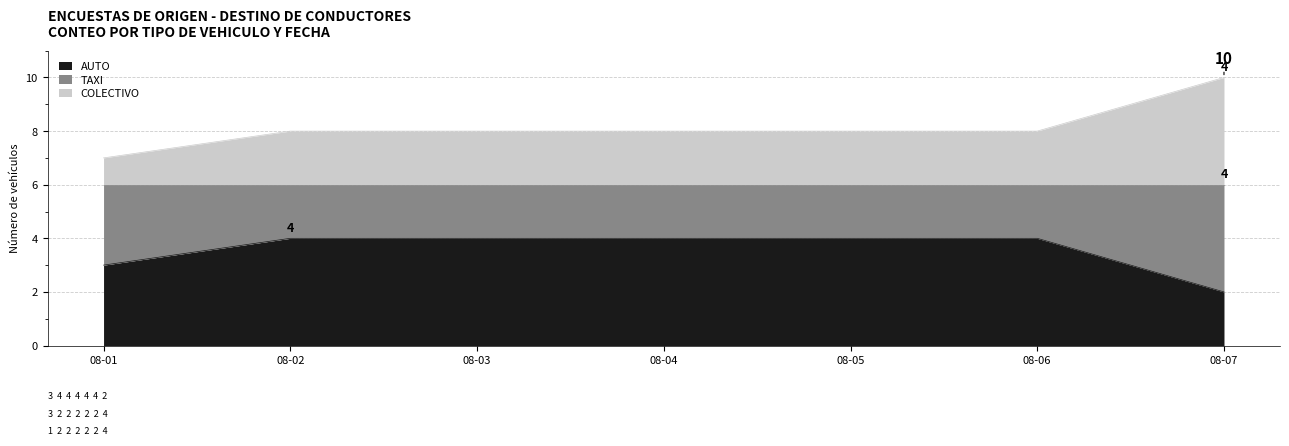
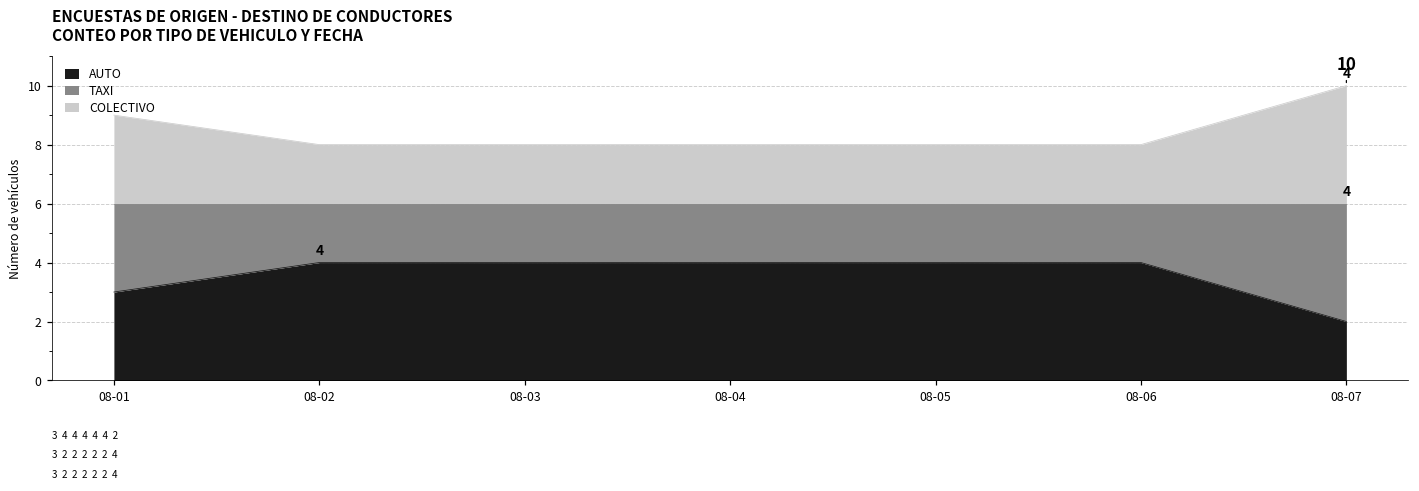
  {
    "AUTO": {
      "08-02": 4
    },
    "TAXI": {
      "08-01": 6.0,
      "08-02": 6.0,
      "08-03": 6.0,
      "08-04": 6.0,
      "08-05": 6.0,
      "08-06": 6.0
    },
    "COLECTIVO": {
-     "08-01": 1
+     "08-01": 3
    }
  }
